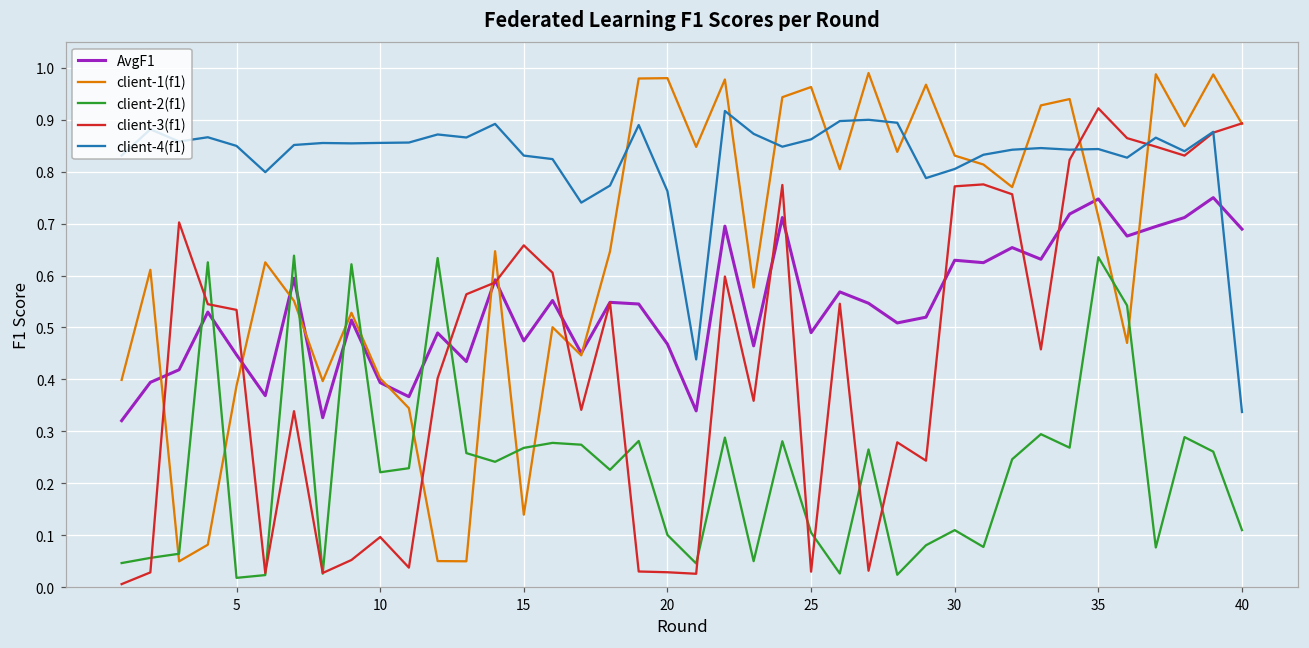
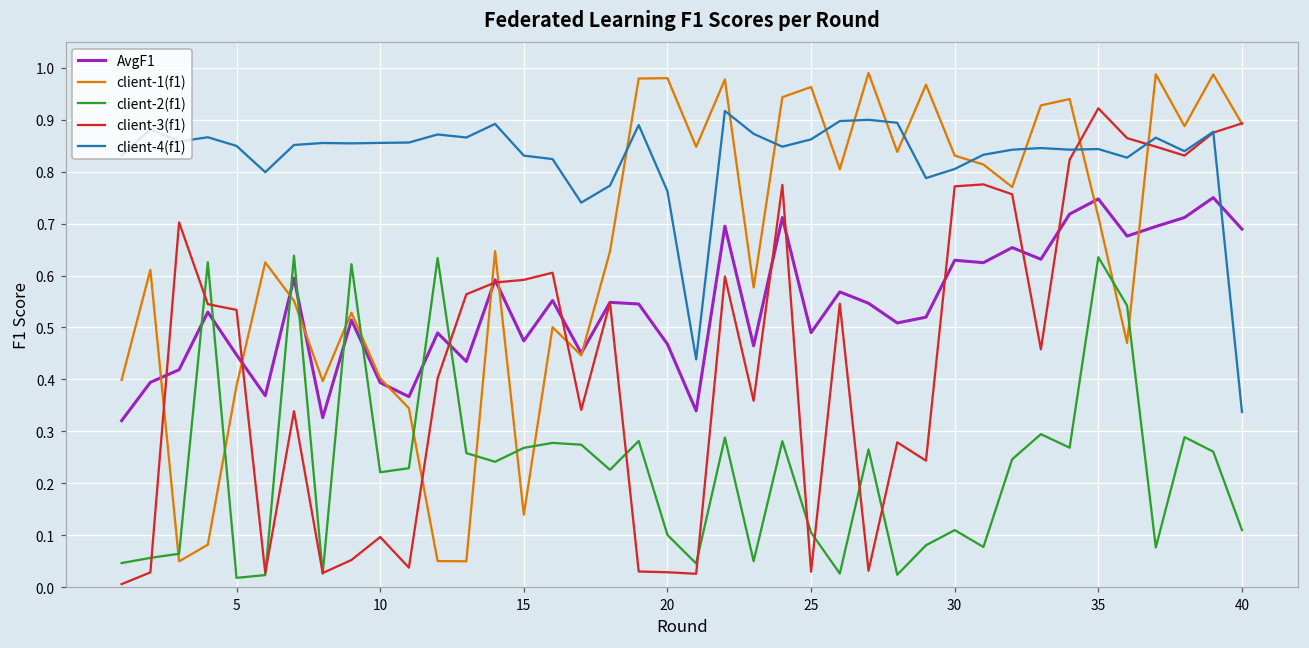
  {
    "AvgF1": {
      "5": 0.45,
      "10": 0.39,
      "15": 0.47,
      "20": 0.47,
      "25": 0.49,
      "30": 0.63,
      "35": 0.75,
      "40": 0.69
    },
    "client-1(f1)": {
      "5": 0.39,
      "10": 0.40,
      "15": 0.14,
      "20": 0.98,
      "25": 0.96,
      "30": 0.83,
      "35": 0.71
    },
    "client-2(f1)": {
      "5": 0.02,
      "10": 0.22,
      "15": 0.27,
      "20": 0.10,
      "25": 0.11,
      "30": 0.11,
      "35": 0.64,
      "40": 0.11
    },
    "client-3(f1)": {
      "5": 0.53,
      "10": 0.10,
-     "15": 0.66,
+     "15": 0.59,
      "20": 0.03,
      "25": 0.03,
      "30": 0.77,
      "35": 0.92
    },
    "client-4(f1)": {
      "5": 0.85,
      "10": 0.86,
      "15": 0.83,
      "20": 0.76,
      "25": 0.86,
      "30": 0.81,
      "35": 0.84,
      "40": 0.34
    }
  }
